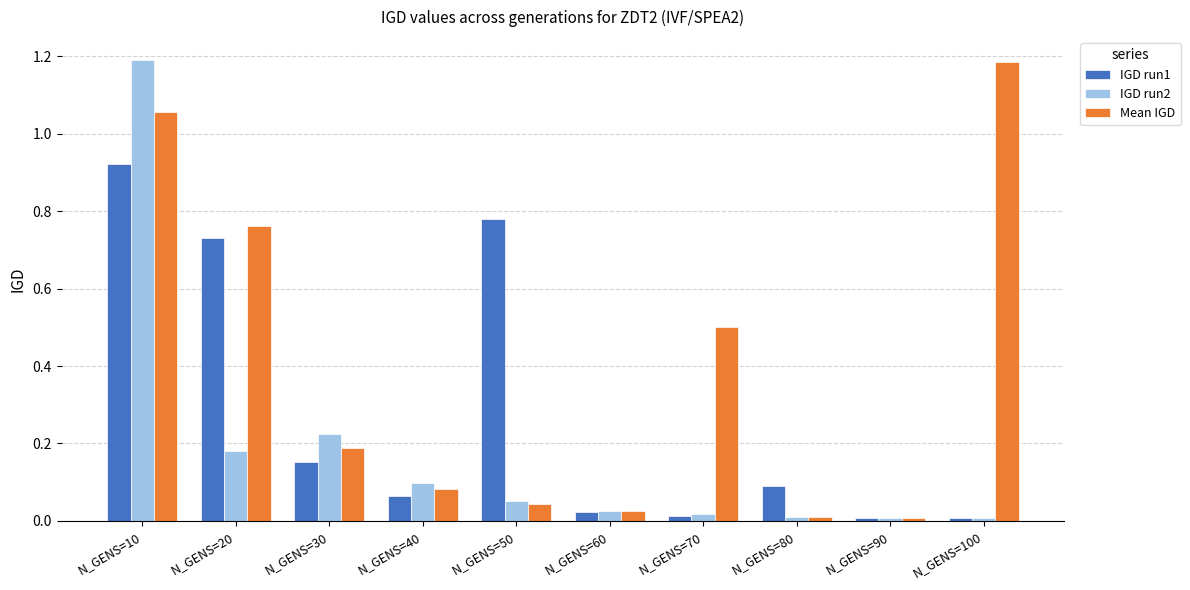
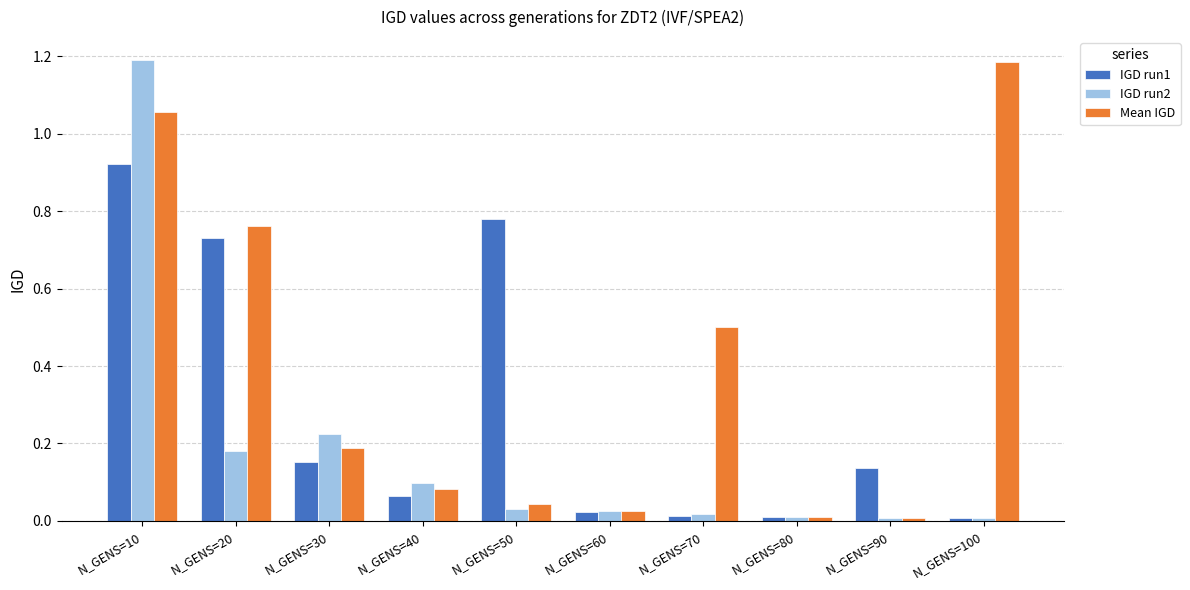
  {
    "IGD run1": {
      "N_GENS=10": 0.92,
      "N_GENS=20": 0.73,
      "N_GENS=30": 0.15,
      "N_GENS=40": 0.06,
      "N_GENS=50": 0.78,
      "N_GENS=60": 0.02,
      "N_GENS=70": 0.01,
-     "N_GENS=80": 0.09,
-     "N_GENS=90": 0.01
+     "N_GENS=80": 0.01,
+     "N_GENS=90": 0.14
    },
    "IGD run2": {
      "N_GENS=10": 1.19,
      "N_GENS=20": 0.18,
      "N_GENS=30": 0.22,
      "N_GENS=40": 0.10,
-     "N_GENS=50": 0.05,
+     "N_GENS=50": 0.03,
      "N_GENS=60": 0.03,
      "N_GENS=70": 0.02,
      "N_GENS=80": 0.01,
      "N_GENS=90": 0.01,
      "N_GENS=100": 0.01
    },
    "Mean IGD": {
      "N_GENS=10": 1.06,
      "N_GENS=20": 0.76,
      "N_GENS=30": 0.19,
      "N_GENS=40": 0.08,
      "N_GENS=50": 0.04,
      "N_GENS=60": 0.02,
      "N_GENS=70": 0.50,
      "N_GENS=80": 0.01,
      "N_GENS=90": 0.01,
      "N_GENS=100": 1.19
    }
  }
